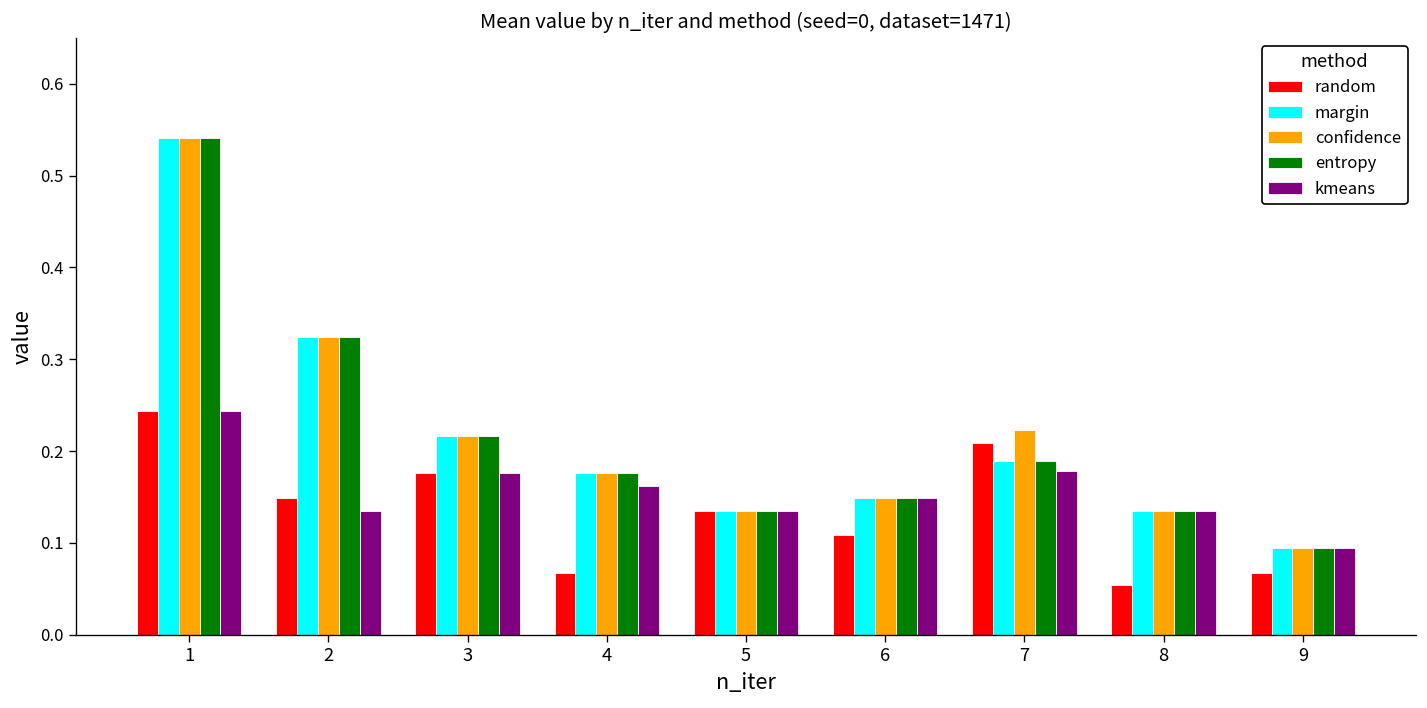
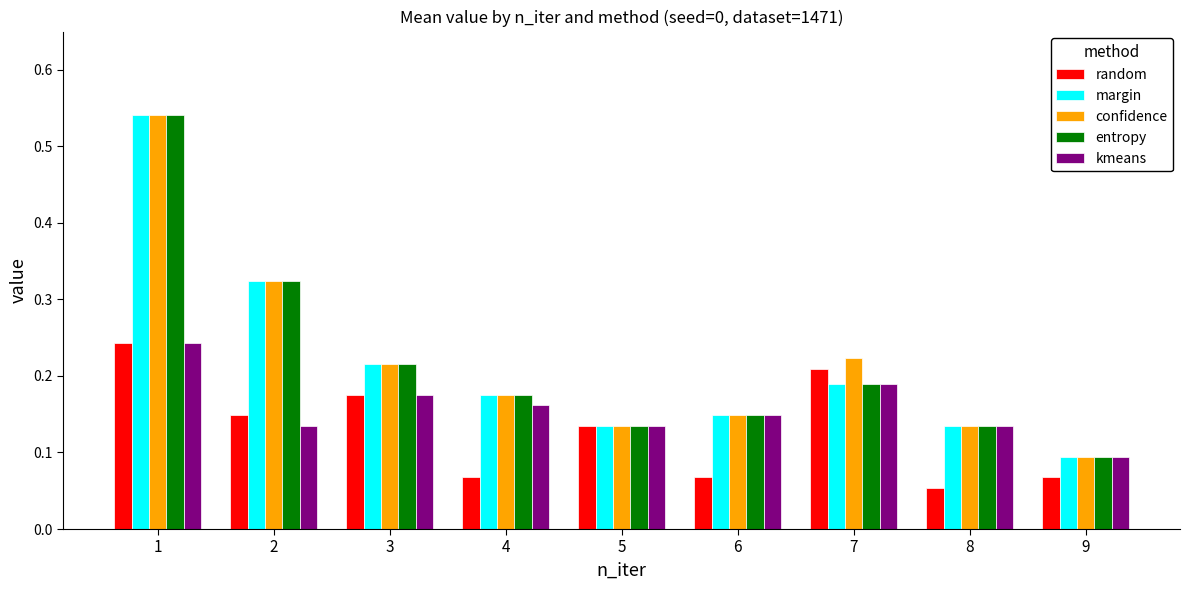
  {
    "random": {
      "1": 0.24,
      "2": 0.15,
      "3": 0.18,
      "4": 0.07,
      "5": 0.14,
-     "6": 0.11,
+     "6": 0.07,
      "7": 0.21,
      "8": 0.05,
      "9": 0.07
    },
    "margin": {
      "1": 0.54,
      "2": 0.32,
      "3": 0.22,
      "4": 0.18,
      "5": 0.14,
      "6": 0.15,
      "7": 0.19,
      "8": 0.14,
      "9": 0.09
    },
    "confidence": {
      "1": 0.54,
      "2": 0.32,
      "3": 0.22,
      "4": 0.18,
      "5": 0.14,
      "6": 0.15,
      "7": 0.22,
      "8": 0.14,
      "9": 0.09
    },
    "entropy": {
      "1": 0.54,
      "2": 0.32,
      "3": 0.22,
      "4": 0.18,
      "5": 0.14,
      "6": 0.15,
      "7": 0.19,
      "8": 0.14,
      "9": 0.09
    },
    "kmeans": {
      "1": 0.24,
      "2": 0.14,
      "3": 0.18,
      "4": 0.16,
      "5": 0.14,
      "6": 0.15,
-     "7": 0.18,
+     "7": 0.19,
      "8": 0.14,
      "9": 0.09
    }
  }
